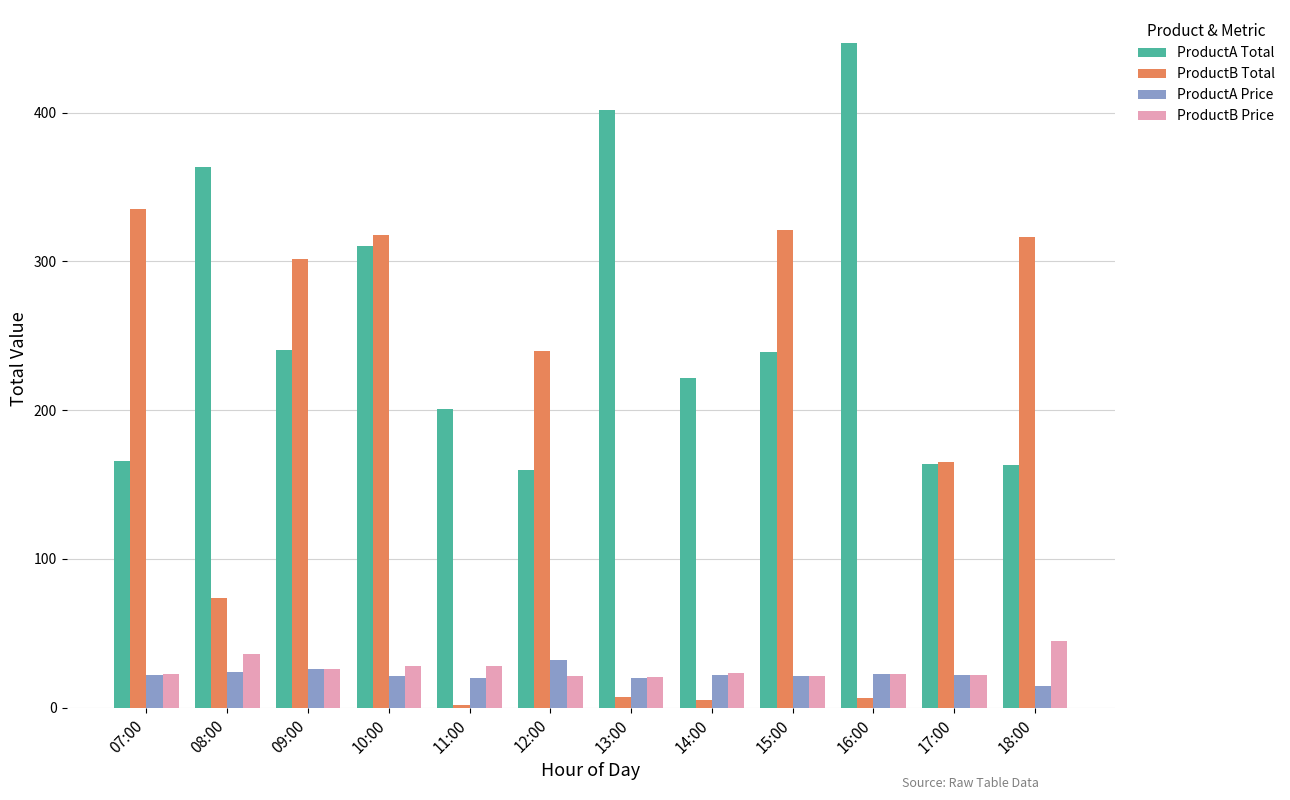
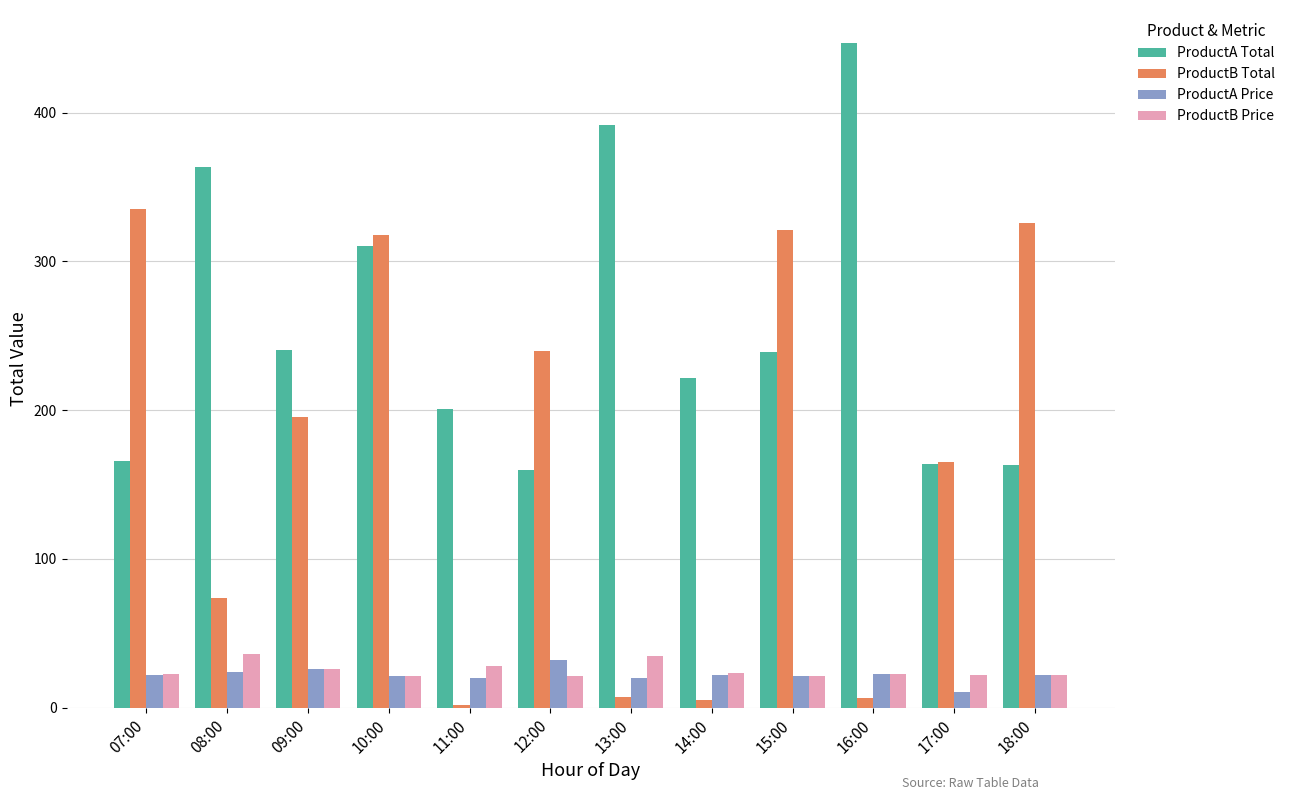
  {
    "ProductA Total": {
      "07:00": 166,
      "08:00": 363,
      "09:00": 240,
      "10:00": 311,
      "11:00": 201,
      "12:00": 160,
-     "13:00": 402,
+     "13:00": 392,
      "14:00": 222,
      "15:00": 239,
      "16:00": 447,
      "17:00": 164,
      "18:00": 163
    },
    "ProductB Total": {
      "07:00": 336,
      "08:00": 74,
-     "09:00": 302,
+     "09:00": 195,
      "10:00": 318,
      "11:00": 2,
      "12:00": 240,
      "13:00": 7,
      "14:00": 5,
      "15:00": 321,
      "16:00": 7,
      "17:00": 165,
-     "18:00": 317
+     "18:00": 326
    },
    "ProductA Price": {
      "07:00": 22,
      "08:00": 24,
      "09:00": 26,
      "10:00": 21,
      "11:00": 20,
      "12:00": 32,
      "13:00": 20,
      "14:00": 22,
      "15:00": 21,
      "16:00": 22,
-     "17:00": 22,
-     "18:00": 14
+     "17:00": 11,
+     "18:00": 22
    },
    "ProductB Price": {
      "07:00": 22,
      "08:00": 36,
      "09:00": 26,
-     "10:00": 28,
+     "10:00": 21,
      "11:00": 28,
      "12:00": 21,
-     "13:00": 21,
+     "13:00": 34,
      "14:00": 23,
      "15:00": 21,
      "16:00": 23,
      "17:00": 22,
-     "18:00": 45
+     "18:00": 22
    }
  }
